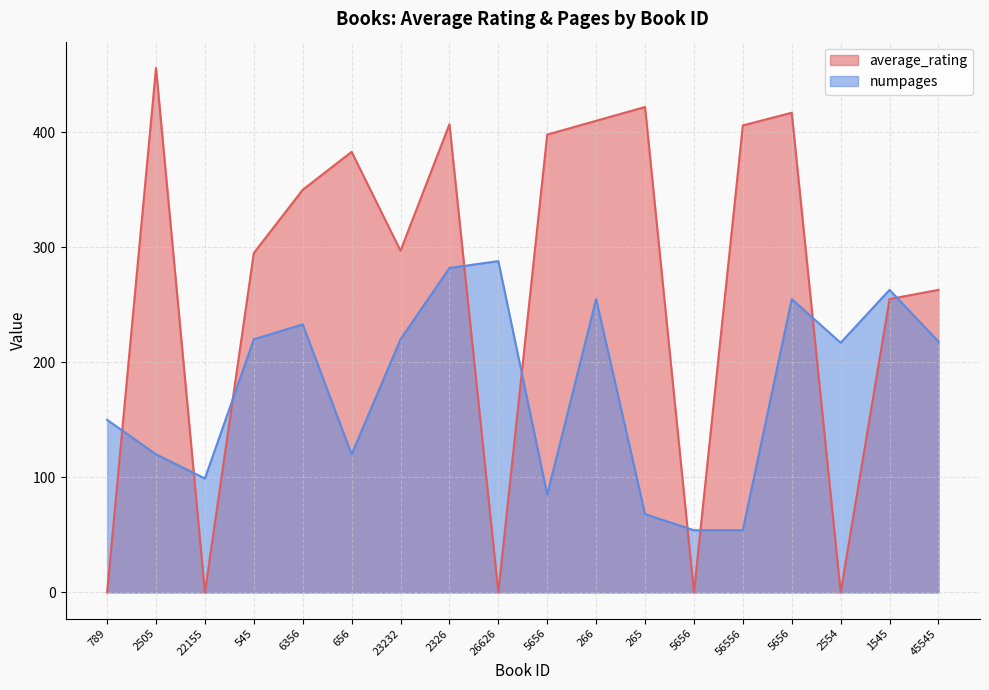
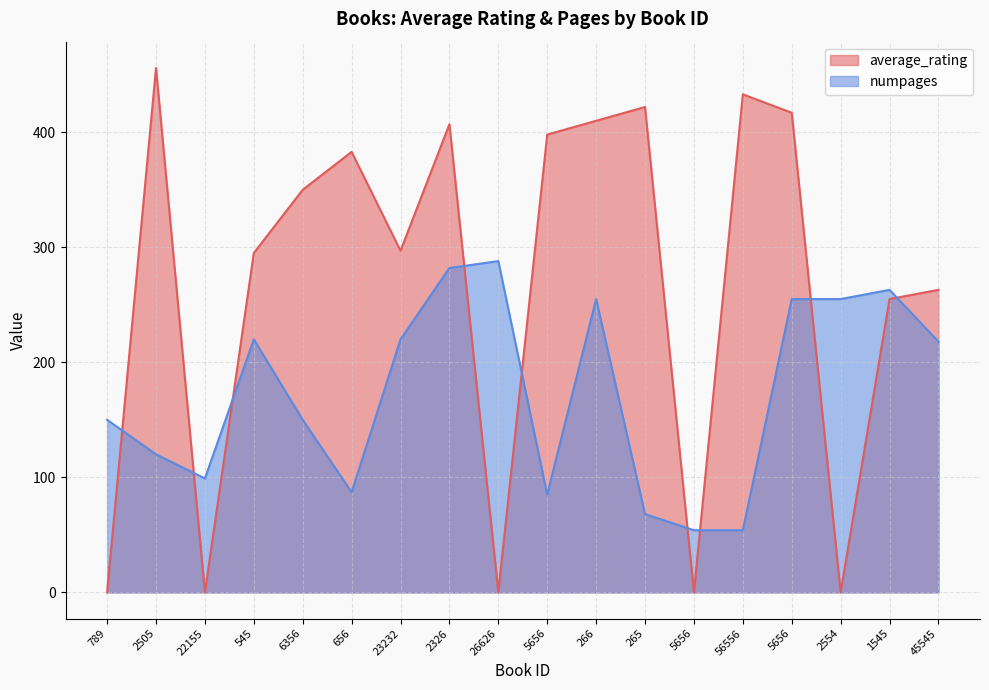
  {
    "average_rating": {
      "789": 0,
      "2505": 456,
      "22155": 0,
      "545": 295,
      "6356": 350,
      "656": 383,
      "23232": 297,
      "2326": 407,
      "26626": 0,
      "266": 410,
      "265": 422,
-     "56556": 406,
+     "56556": 433,
      "2554": 0,
      "1545": 255,
      "45545": 263
    },
    "numpages": {
      "789": 150,
      "2505": 120,
      "22155": 99,
      "545": 220,
-     "6356": 233,
-     "656": 120,
+     "6356": 150,
+     "656": 87,
      "23232": 220,
      "2326": 282,
      "26626": 288,
      "266": 255,
      "265": 68,
      "56556": 54,
-     "2554": 217,
+     "2554": 255,
      "1545": 263,
      "45545": 218
    }
  }
